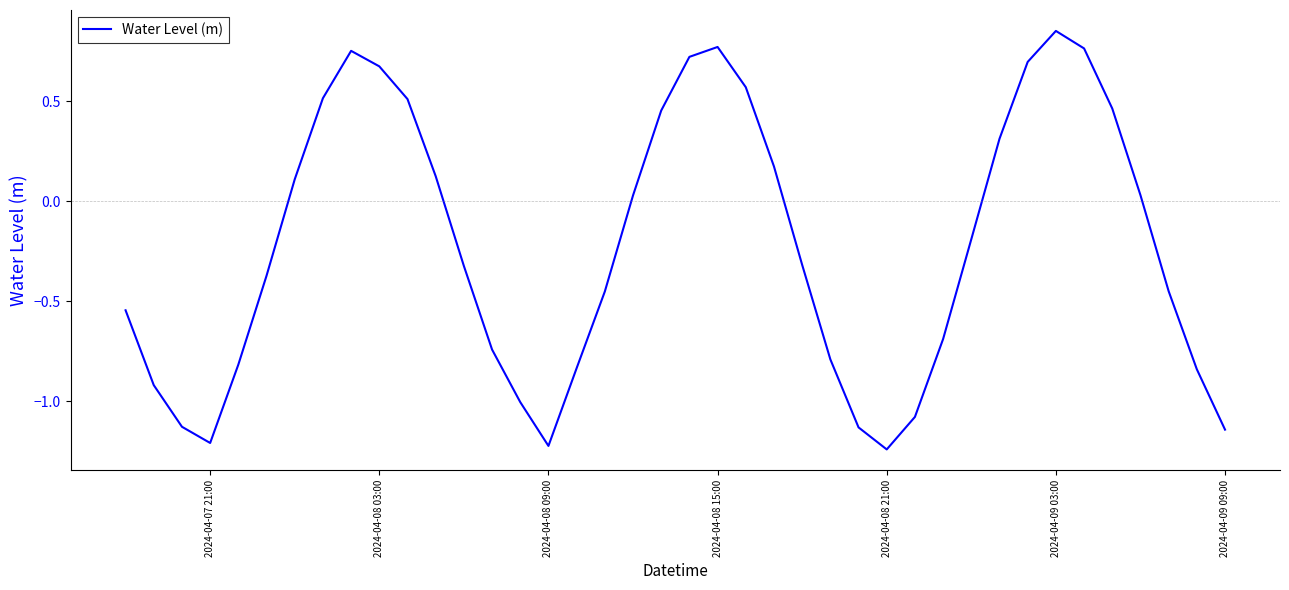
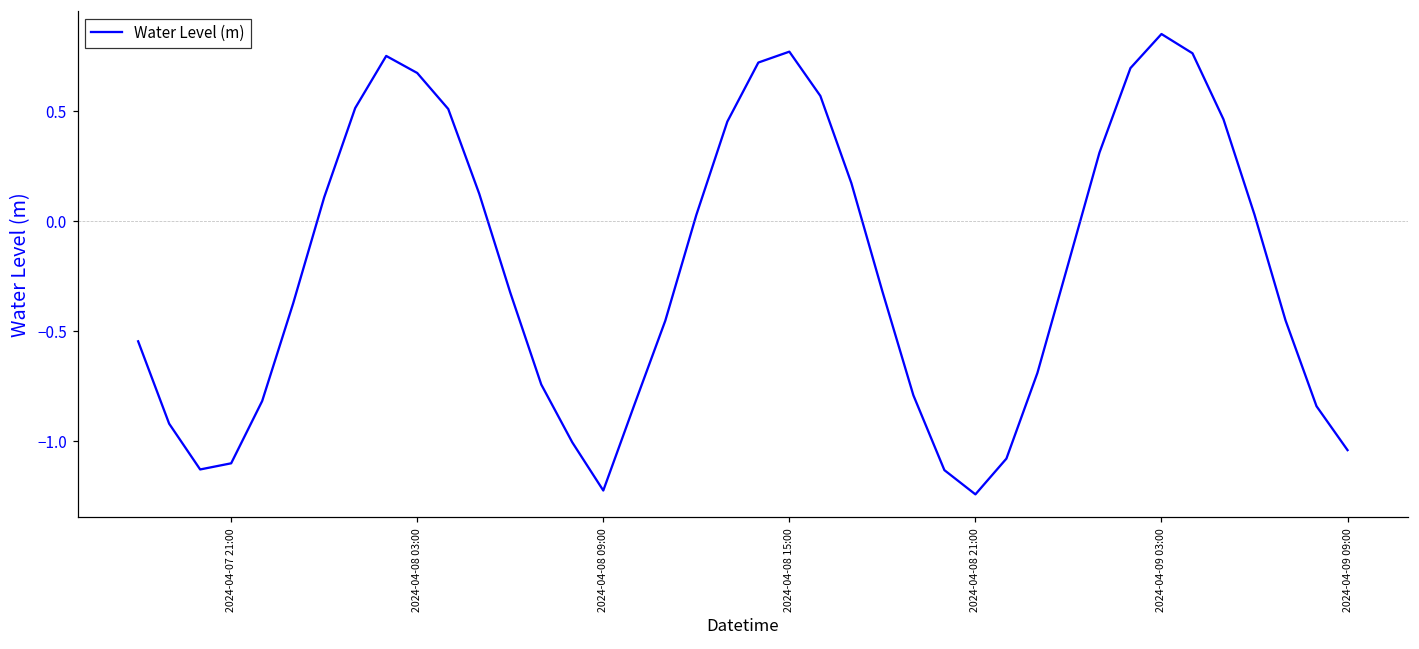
  {
-   "2024-04-07 21:00": -1.21,
+   "2024-04-07 21:00": -1.10,
    "2024-04-08 03:00": 0.67,
    "2024-04-08 09:00": -1.22,
    "2024-04-08 15:00": 0.77,
    "2024-04-08 21:00": -1.24,
    "2024-04-09 03:00": 0.85,
-   "2024-04-09 09:00": -1.14
+   "2024-04-09 09:00": -1.04
  }
